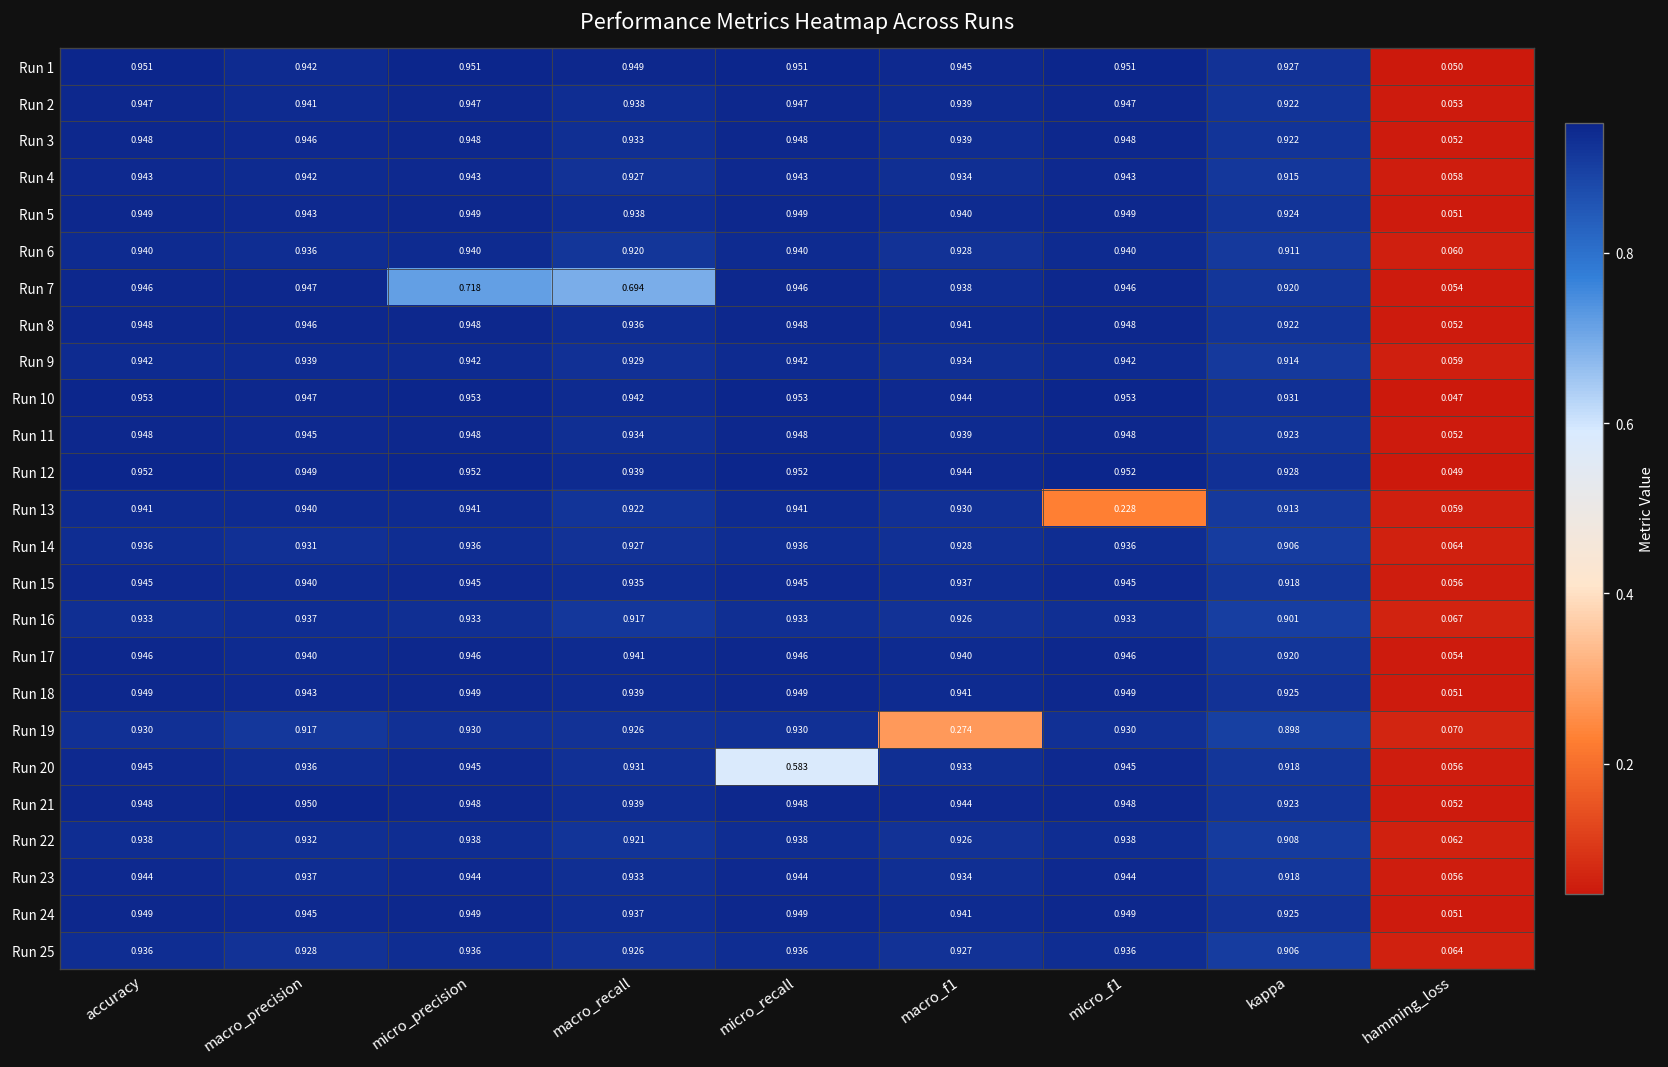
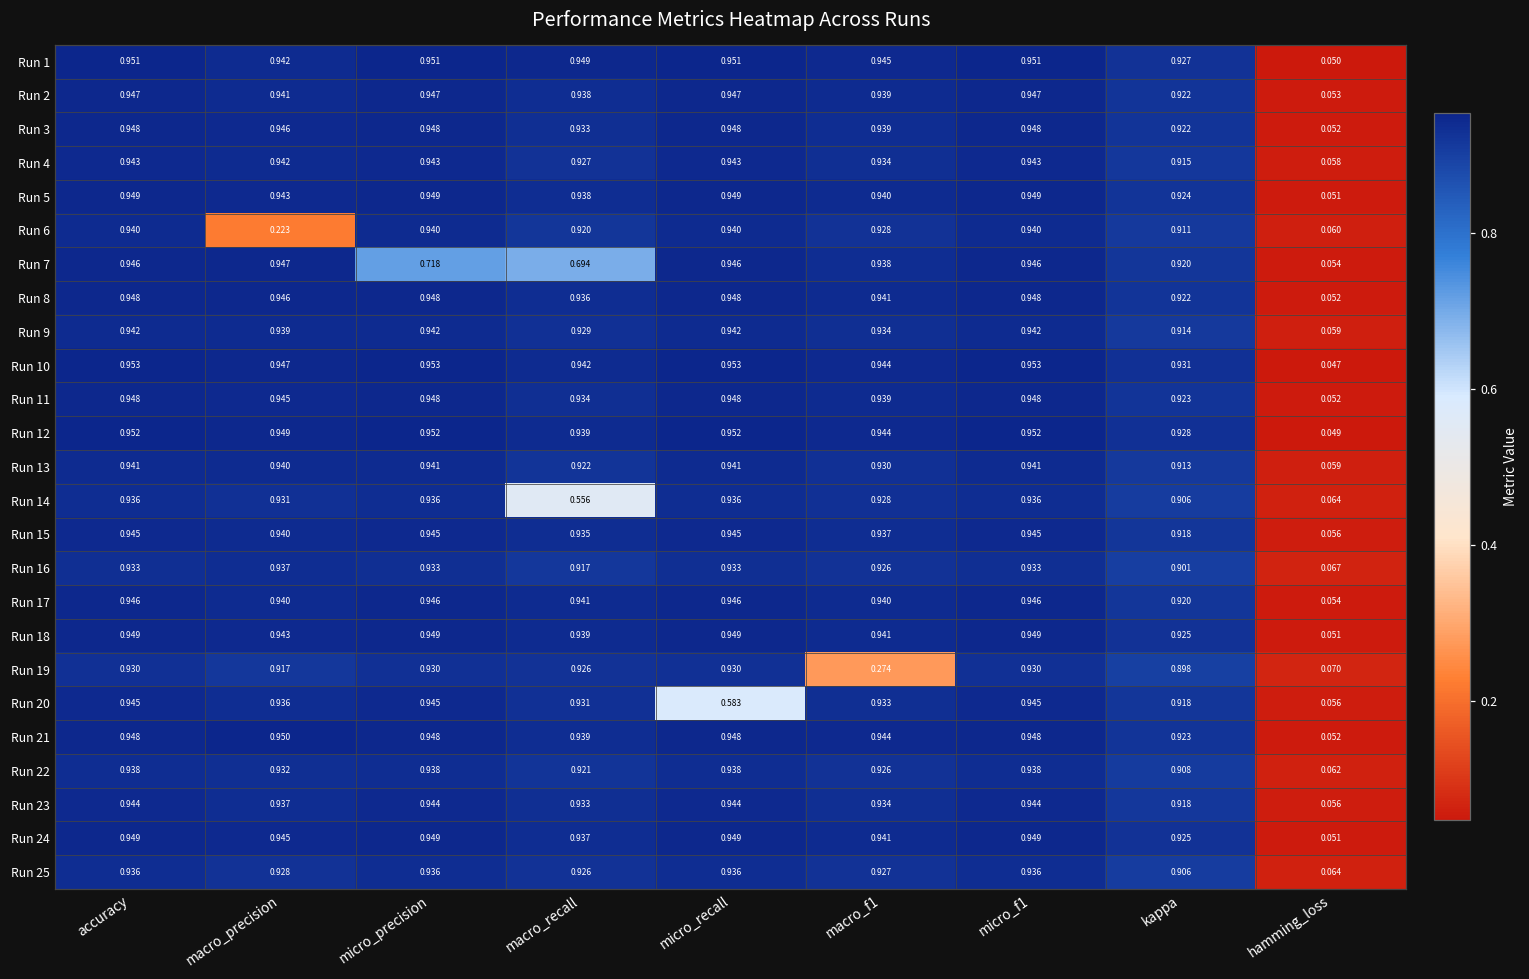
  {
    "Run 6": {
      "accuracy": 0.940,
-     "macro_precision": 0.936,
+     "macro_precision": 0.223,
      "micro_precision": 0.940,
      "macro_recall": 0.920,
      "micro_recall": 0.940,
      "macro_f1": 0.928,
      "micro_f1": 0.940,
      "kappa": 0.911,
      "hamming_loss": 0.060
    },
    "Run 13": {
      "accuracy": 0.941,
      "macro_precision": 0.940,
      "micro_precision": 0.941,
      "macro_recall": 0.922,
      "micro_recall": 0.941,
      "macro_f1": 0.930,
-     "micro_f1": 0.228,
+     "micro_f1": 0.941,
      "kappa": 0.913,
      "hamming_loss": 0.059
    },
    "Run 14": {
      "accuracy": 0.936,
      "macro_precision": 0.931,
      "micro_precision": 0.936,
-     "macro_recall": 0.927,
+     "macro_recall": 0.556,
      "micro_recall": 0.936,
      "macro_f1": 0.928,
      "micro_f1": 0.936,
      "kappa": 0.906,
      "hamming_loss": 0.064
    }
  }
